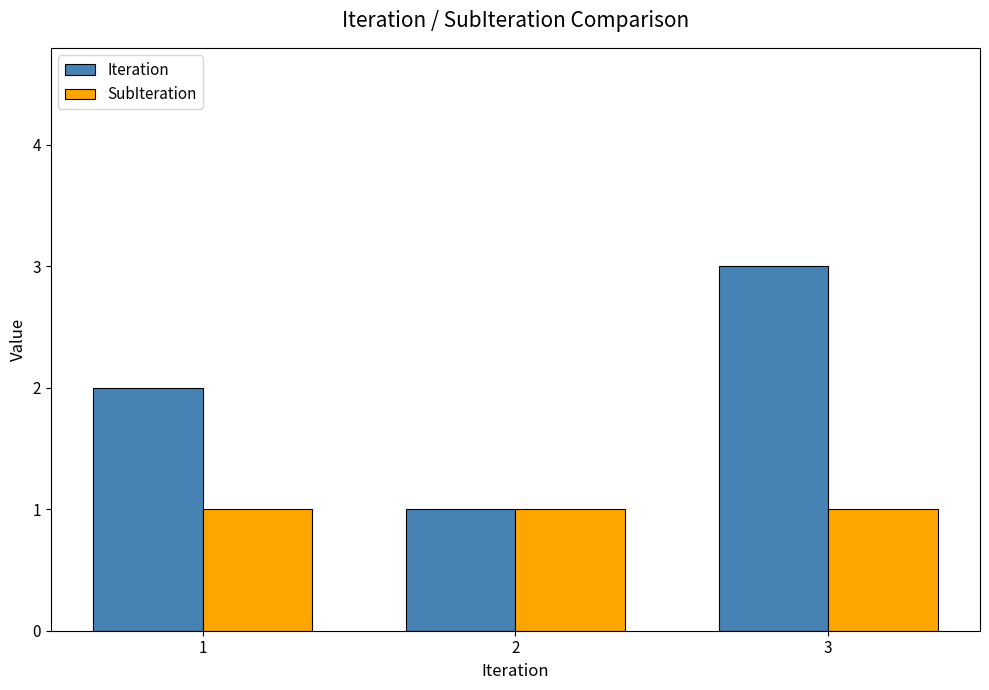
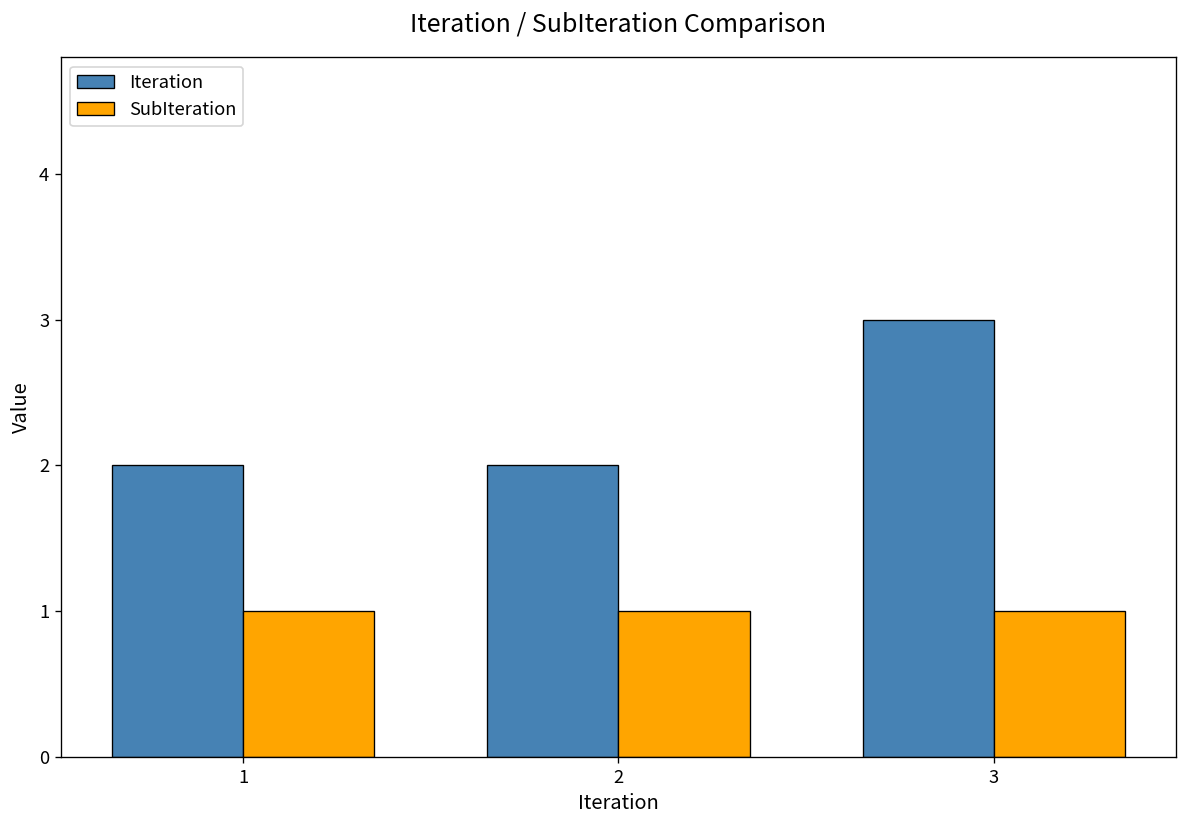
  {
    "Iteration": {
      "1": 2,
-     "2": 1,
+     "2": 2,
      "3": 3
    },
    "SubIteration": {
      "1": 1,
      "2": 1,
      "3": 1
    }
  }
